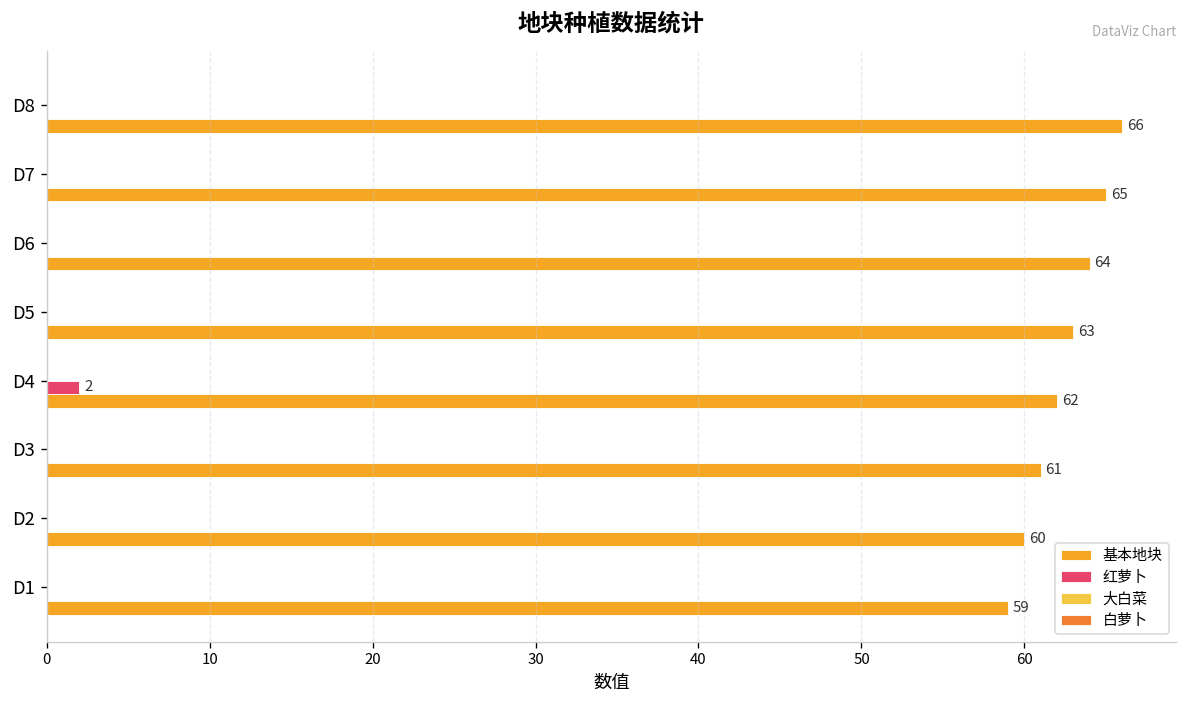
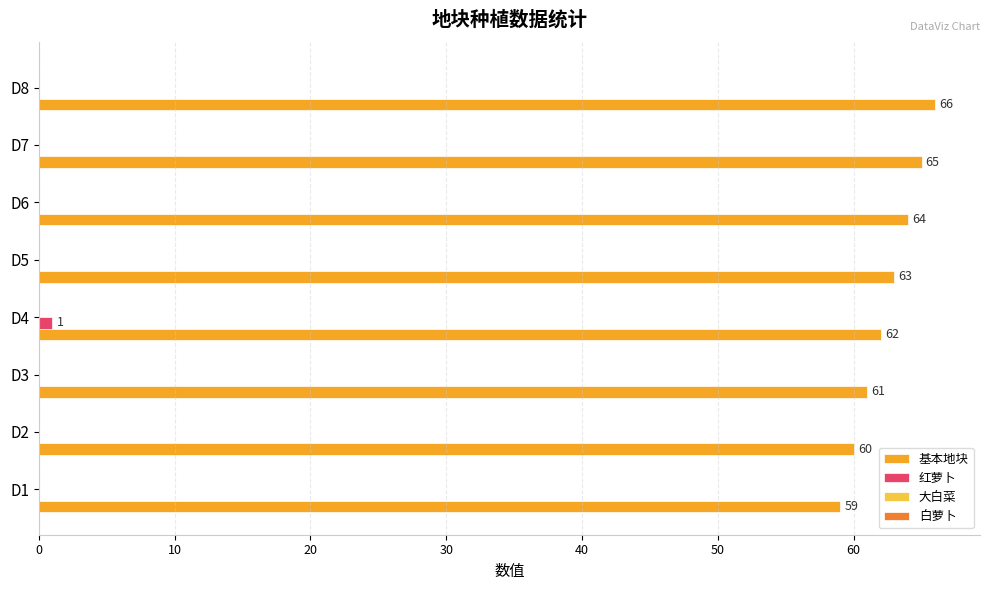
  {
    "红萝卜": {
-     "D4": 2
+     "D4": 1
    }
  }
